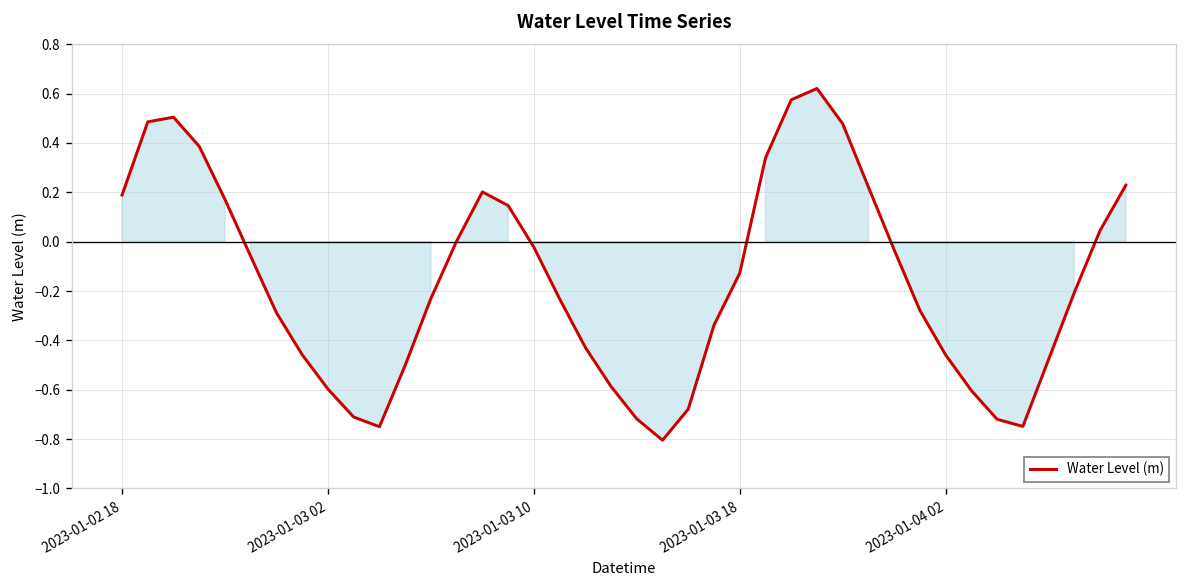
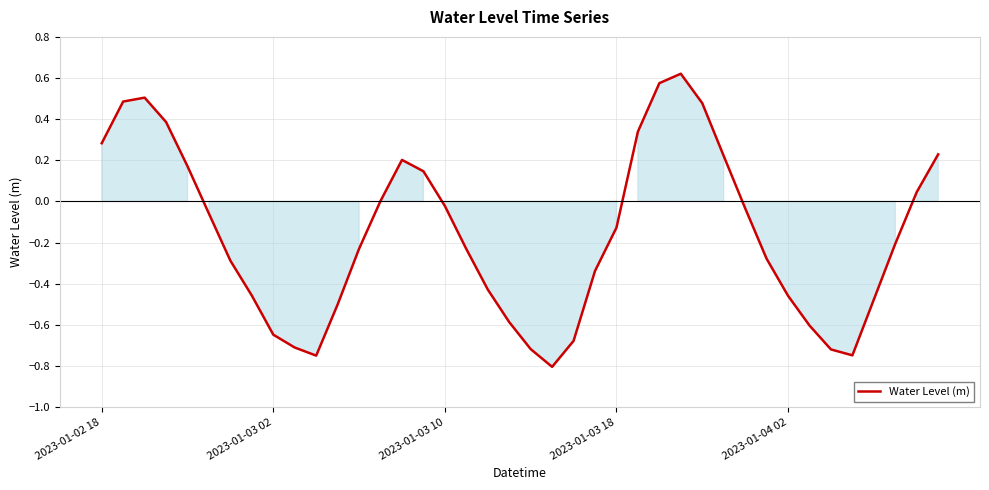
  {
-   "2023-01-02 18": 0.19,
-   "2023-01-03 02": -0.60,
+   "2023-01-02 18": 0.28,
+   "2023-01-03 02": -0.65,
    "2023-01-03 10": -0.02,
    "2023-01-03 18": -0.13,
    "2023-01-04 02": -0.46
  }
